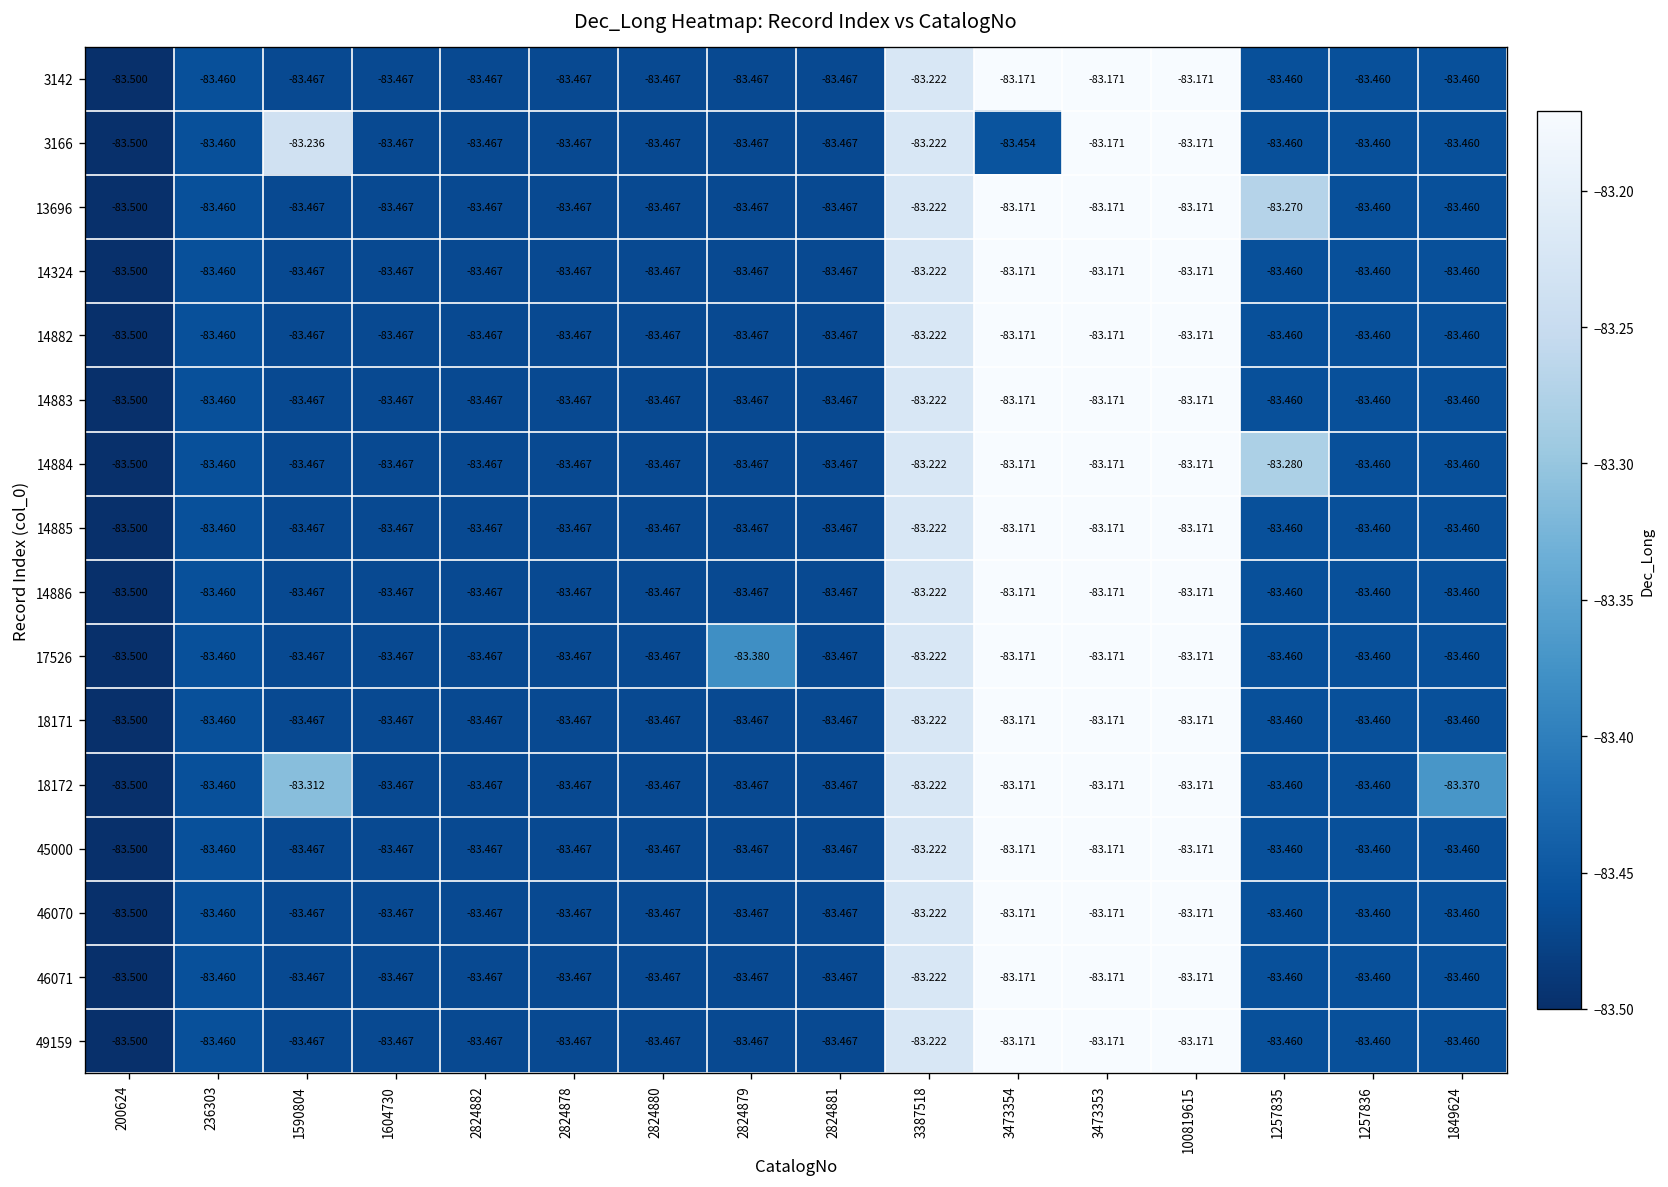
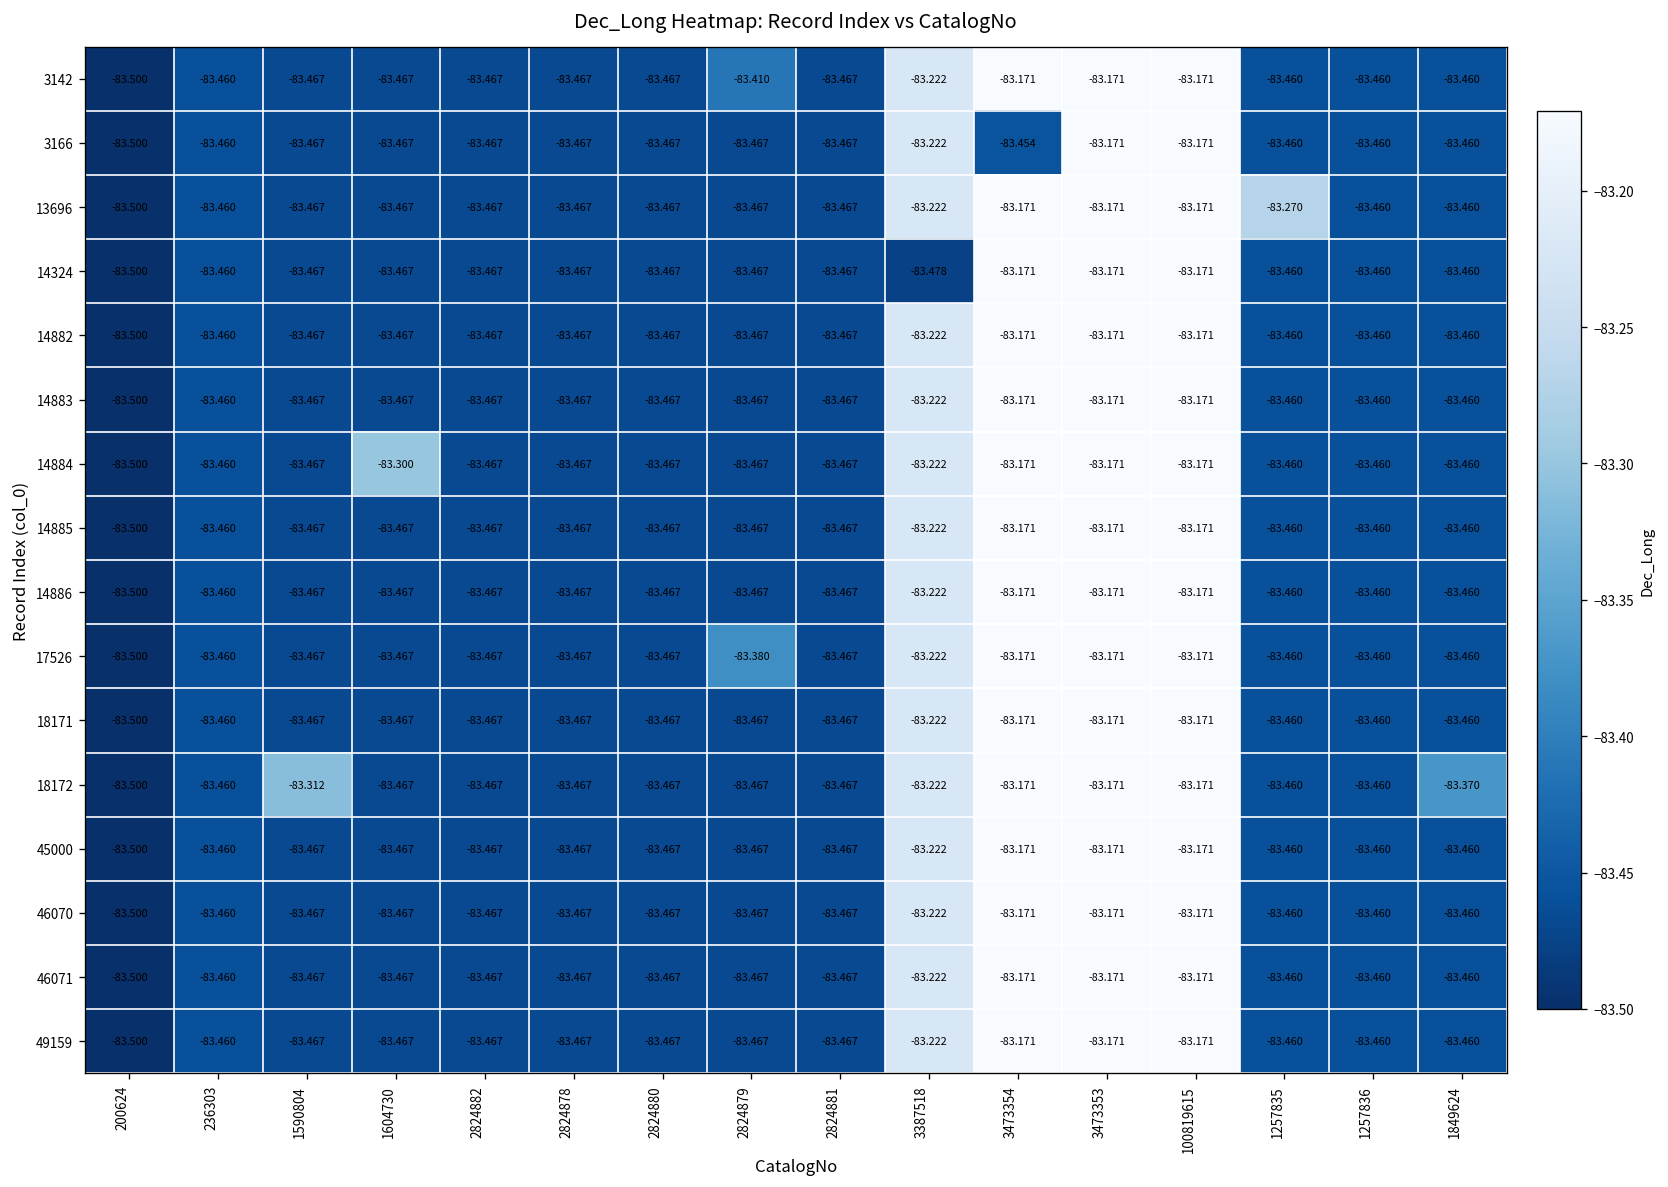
  {
    "3142": {
      "200624": -83.500,
      "236303": -83.460,
      "1590804": -83.467,
      "1604730": -83.467,
      "2824882": -83.467,
      "2824878": -83.467,
      "2824880": -83.467,
-     "2824879": -83.467,
+     "2824879": -83.410,
      "2824881": -83.467,
      "3387518": -83.222,
      "3473354": -83.171,
      "3473353": -83.171,
      "100819615": -83.171,
      "1257835": -83.460,
      "1257836": -83.460,
      "1849624": -83.460
    },
    "3166": {
      "200624": -83.500,
      "236303": -83.460,
-     "1590804": -83.236,
+     "1590804": -83.467,
      "1604730": -83.467,
      "2824882": -83.467,
      "2824878": -83.467,
      "2824880": -83.467,
      "2824879": -83.467,
      "2824881": -83.467,
      "3387518": -83.222,
      "3473354": -83.454,
      "3473353": -83.171,
      "100819615": -83.171,
      "1257835": -83.460,
      "1257836": -83.460,
      "1849624": -83.460
    },
    "14324": {
      "200624": -83.500,
      "236303": -83.460,
      "1590804": -83.467,
      "1604730": -83.467,
      "2824882": -83.467,
      "2824878": -83.467,
      "2824880": -83.467,
      "2824879": -83.467,
      "2824881": -83.467,
-     "3387518": -83.222,
+     "3387518": -83.478,
      "3473354": -83.171,
      "3473353": -83.171,
      "100819615": -83.171,
      "1257835": -83.460,
      "1257836": -83.460,
      "1849624": -83.460
    },
    "14884": {
      "200624": -83.500,
      "236303": -83.460,
      "1590804": -83.467,
-     "1604730": -83.467,
+     "1604730": -83.300,
      "2824882": -83.467,
      "2824878": -83.467,
      "2824880": -83.467,
      "2824879": -83.467,
      "2824881": -83.467,
      "3387518": -83.222,
      "3473354": -83.171,
      "3473353": -83.171,
      "100819615": -83.171,
-     "1257835": -83.280,
+     "1257835": -83.460,
      "1257836": -83.460,
      "1849624": -83.460
    }
  }
